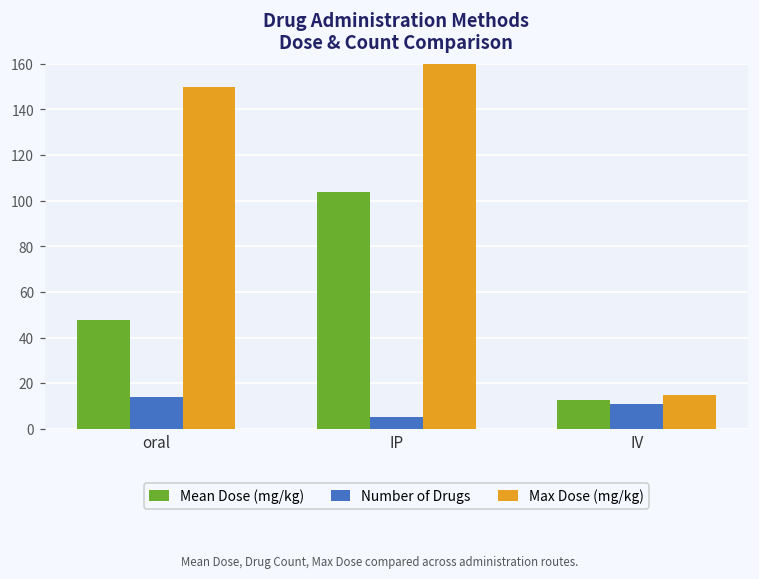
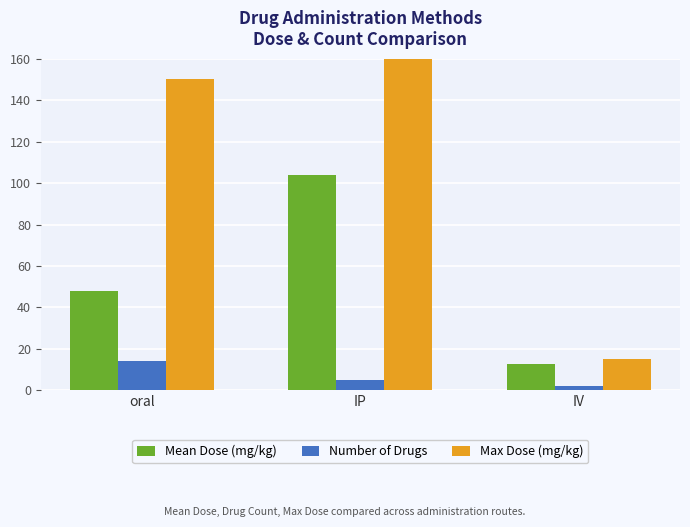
  {
    "Mean Dose (mg/kg)": {
      "oral": 48,
      "IP": 104,
      "IV": 13
    },
    "Number of Drugs": {
      "oral": 14,
      "IP": 5,
-     "IV": 11
+     "IV": 2
    },
    "Max Dose (mg/kg)": {
      "oral": 150,
      "IV": 15
    }
  }
